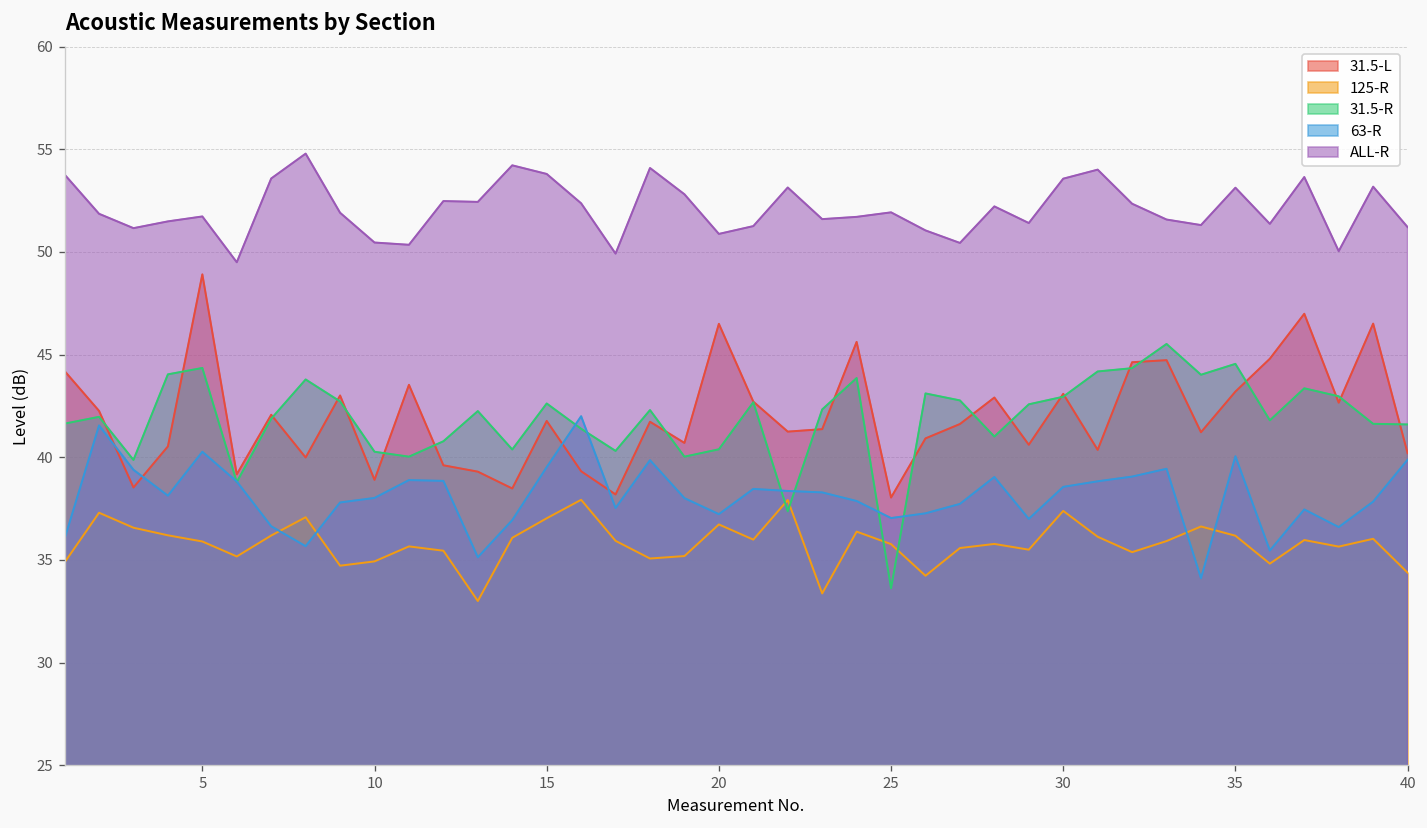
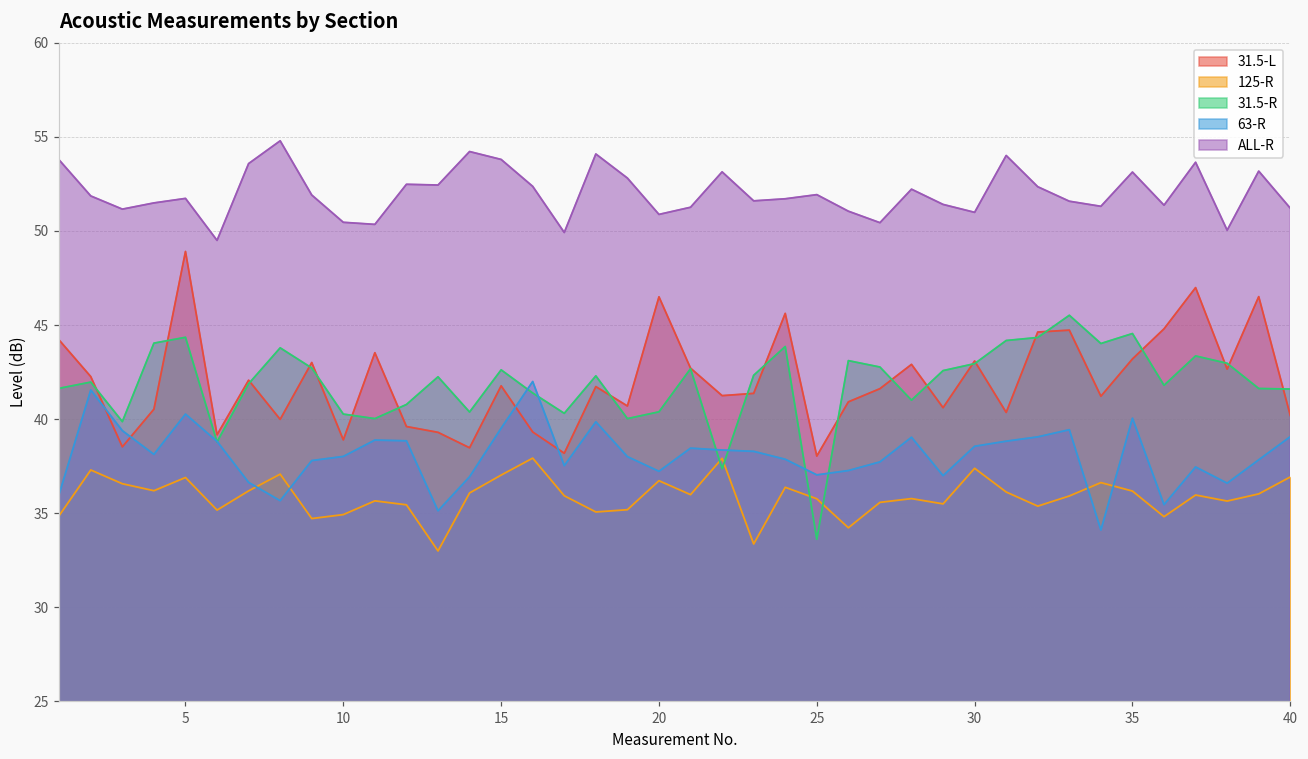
  {
    "31.5-L": {
      "5": 48.9,
      "10": 38.9,
      "15": 41.8,
      "20": 46.5,
      "25": 38.0,
      "35": 43.2,
      "40": 40.2
    },
    "125-R": {
-     "5": 35.9,
+     "5": 36.9,
      "10": 34.9,
      "15": 37.0,
      "20": 36.7,
      "25": 35.8,
      "30": 37.4,
      "35": 36.2,
-     "40": 34.4
+     "40": 36.9
    },
    "31.5-R": {
      "5": 44.4,
      "10": 40.3,
      "15": 42.6,
      "20": 40.4,
      "25": 33.6,
      "35": 44.6,
      "40": 41.6
    },
    "63-R": {
      "5": 40.3,
      "10": 38.0,
      "15": 39.5,
      "20": 37.2,
      "25": 37.0,
      "30": 38.6,
      "35": 40.1,
-     "40": 39.9
+     "40": 39.1
    },
    "ALL-R": {
      "5": 51.7,
      "10": 50.5,
      "15": 53.8,
      "20": 50.9,
      "25": 51.9,
-     "30": 53.6,
+     "30": 51.0,
      "35": 53.1,
      "40": 51.2
    }
  }
